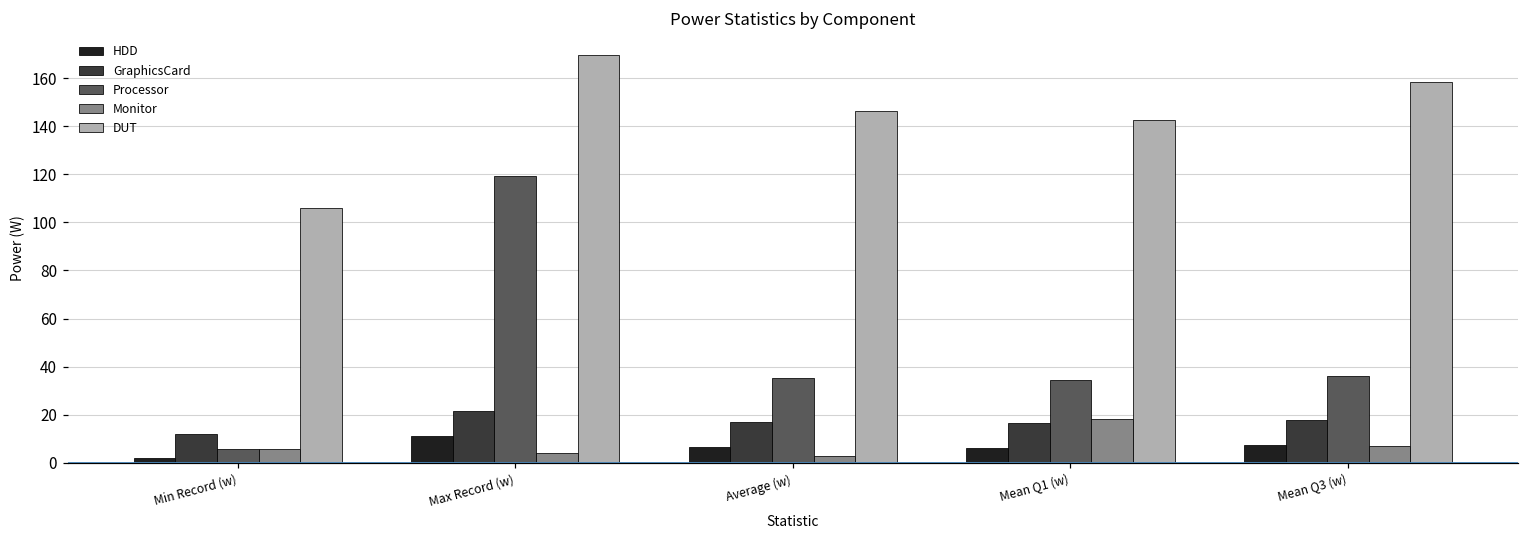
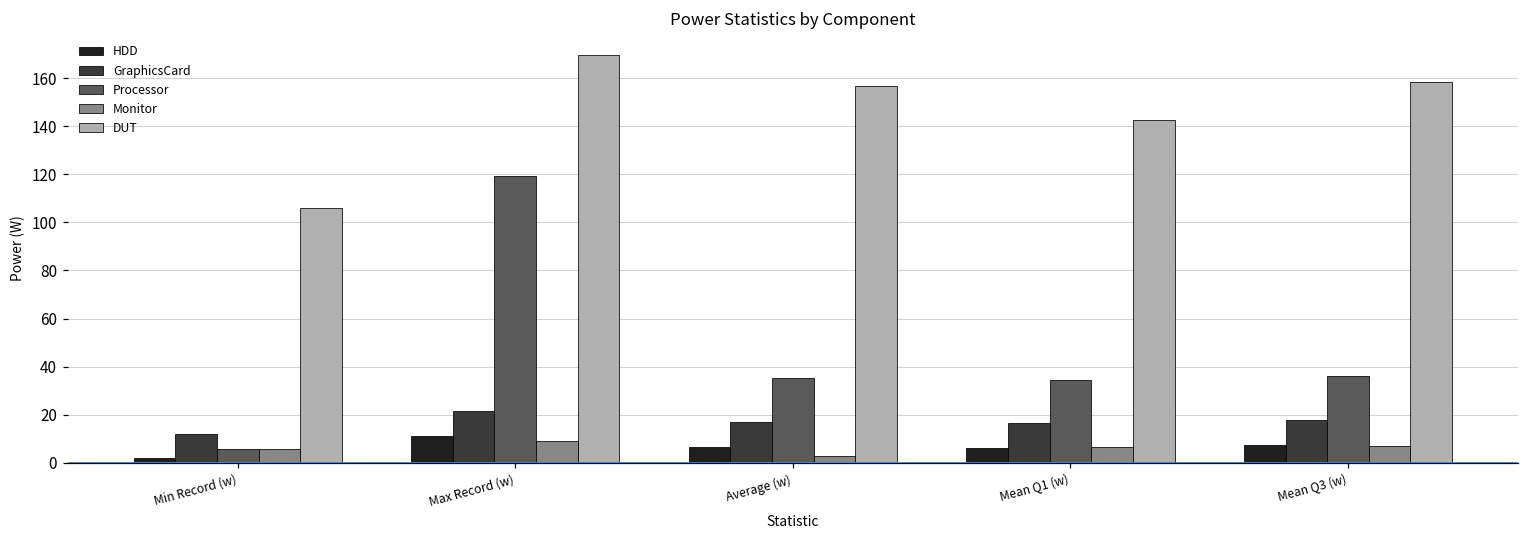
  {
    "Monitor": {
      "Min Record (w)": 6,
-     "Max Record (w)": 4,
+     "Max Record (w)": 9,
      "Average (w)": 3,
-     "Mean Q1 (w)": 18,
+     "Mean Q1 (w)": 7,
      "Mean Q3 (w)": 7
    },
    "DUT": {
      "Min Record (w)": 106,
      "Max Record (w)": 170,
-     "Average (w)": 147,
+     "Average (w)": 157,
      "Mean Q1 (w)": 143,
      "Mean Q3 (w)": 158
    }
  }
